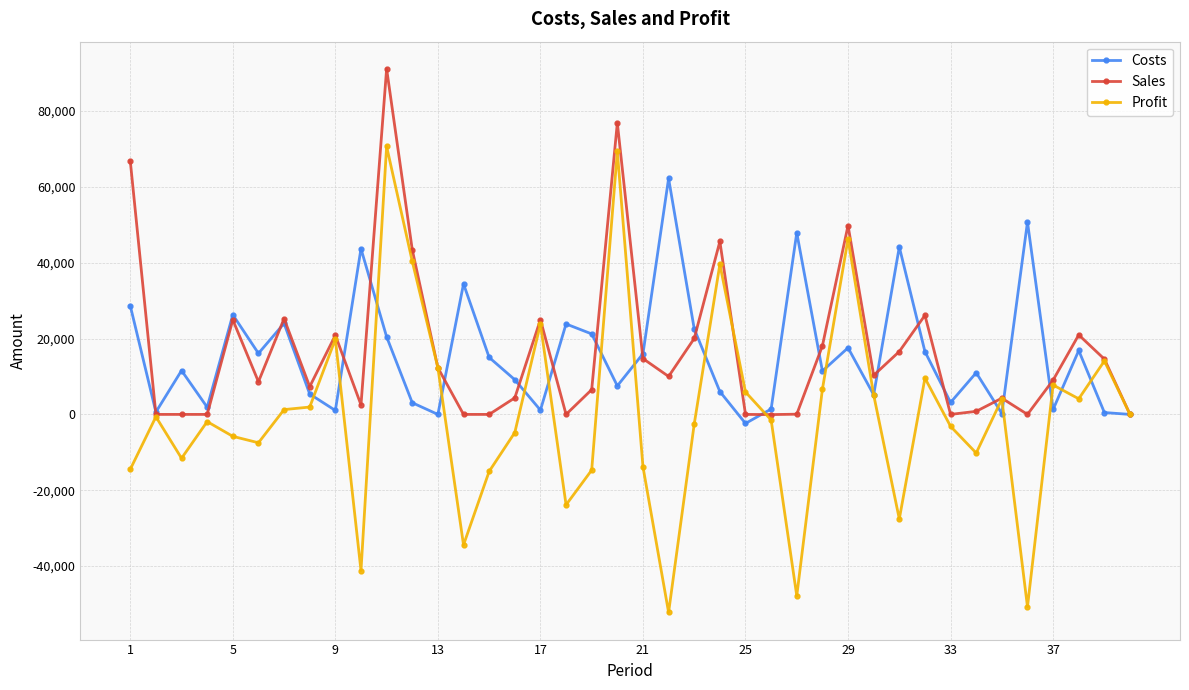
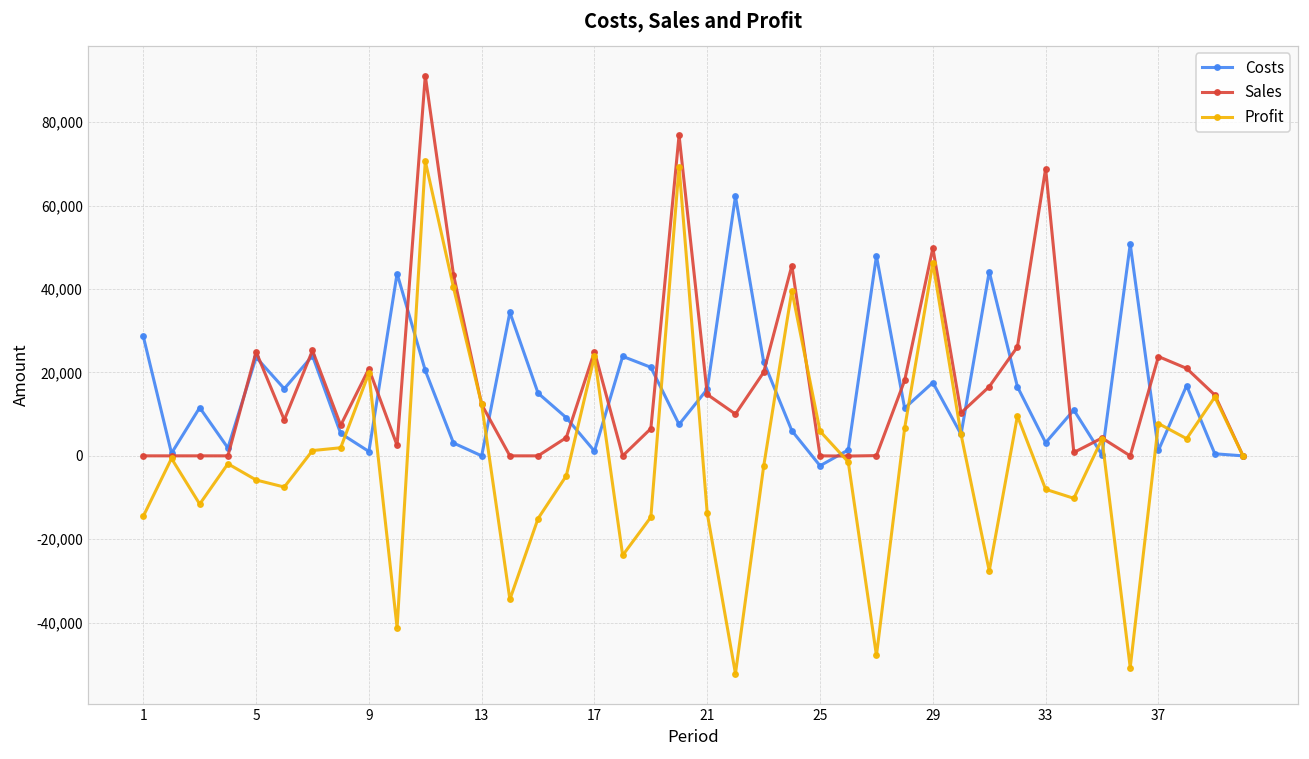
  {
    "Costs": {
      "1": "29,000",
-     "5": "26,000",
+     "5": "24,000",
      "9": "1,000",
      "13": "0",
      "17": "1,000",
      "21": "16,000",
      "25": "-2,000",
      "29": "18,000",
      "33": "3,000",
      "37": "1,000"
    },
    "Sales": {
-     "1": "67,000",
+     "1": "0",
      "5": "25,000",
      "9": "21,000",
      "17": "25,000",
      "21": "15,000",
      "25": "0",
      "29": "50,000",
-     "33": "0",
-     "37": "9,000"
+     "33": "69,000",
+     "37": "24,000"
    },
    "Profit": {
      "1": "-14,000",
      "5": "-6,000",
      "9": "20,000",
      "17": "24,000",
      "21": "-14,000",
      "25": "6,000",
      "29": "46,000",
-     "33": "-3,000",
+     "33": "-8,000",
      "37": "8,000"
    }
  }
